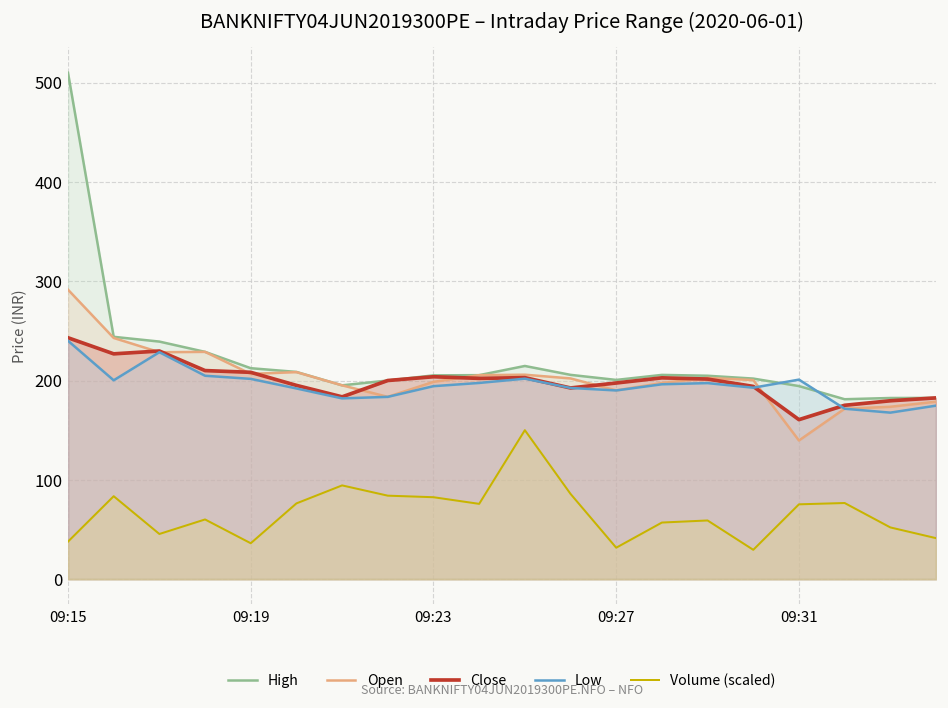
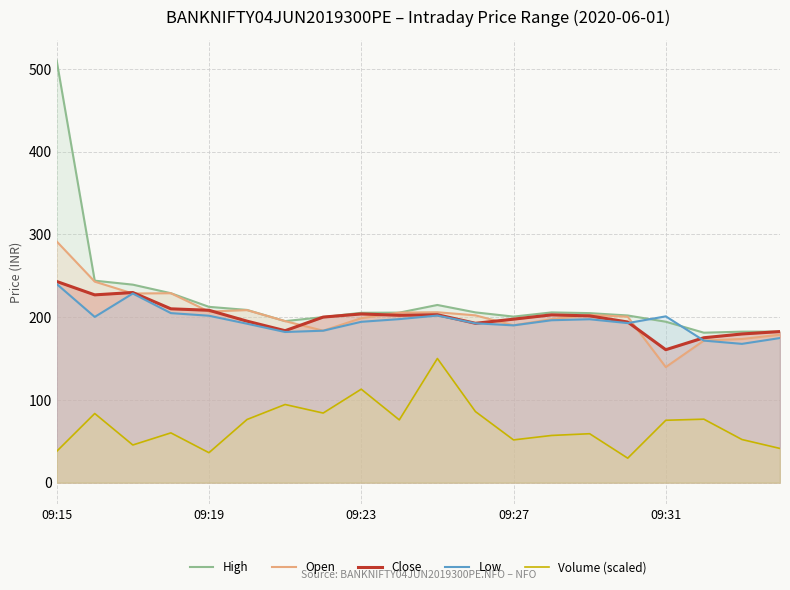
  {
    "High": {
      "09:15": 510,
      "09:19": 210,
      "09:27": 200,
      "09:31": 190
    },
    "Open": {
      "09:15": 290,
      "09:23": 200,
      "09:31": 140
    },
    "Close": {
      "09:27": 200,
      "09:31": 160
    },
    "Low": {
      "09:19": 200,
      "09:23": 190,
      "09:31": 200
    },
    "Volume (scaled)": {
      "09:15": 40,
      "09:19": 40,
-     "09:23": 80,
-     "09:27": 30,
+     "09:23": 110,
+     "09:27": 50,
      "09:31": 80
    }
  }
